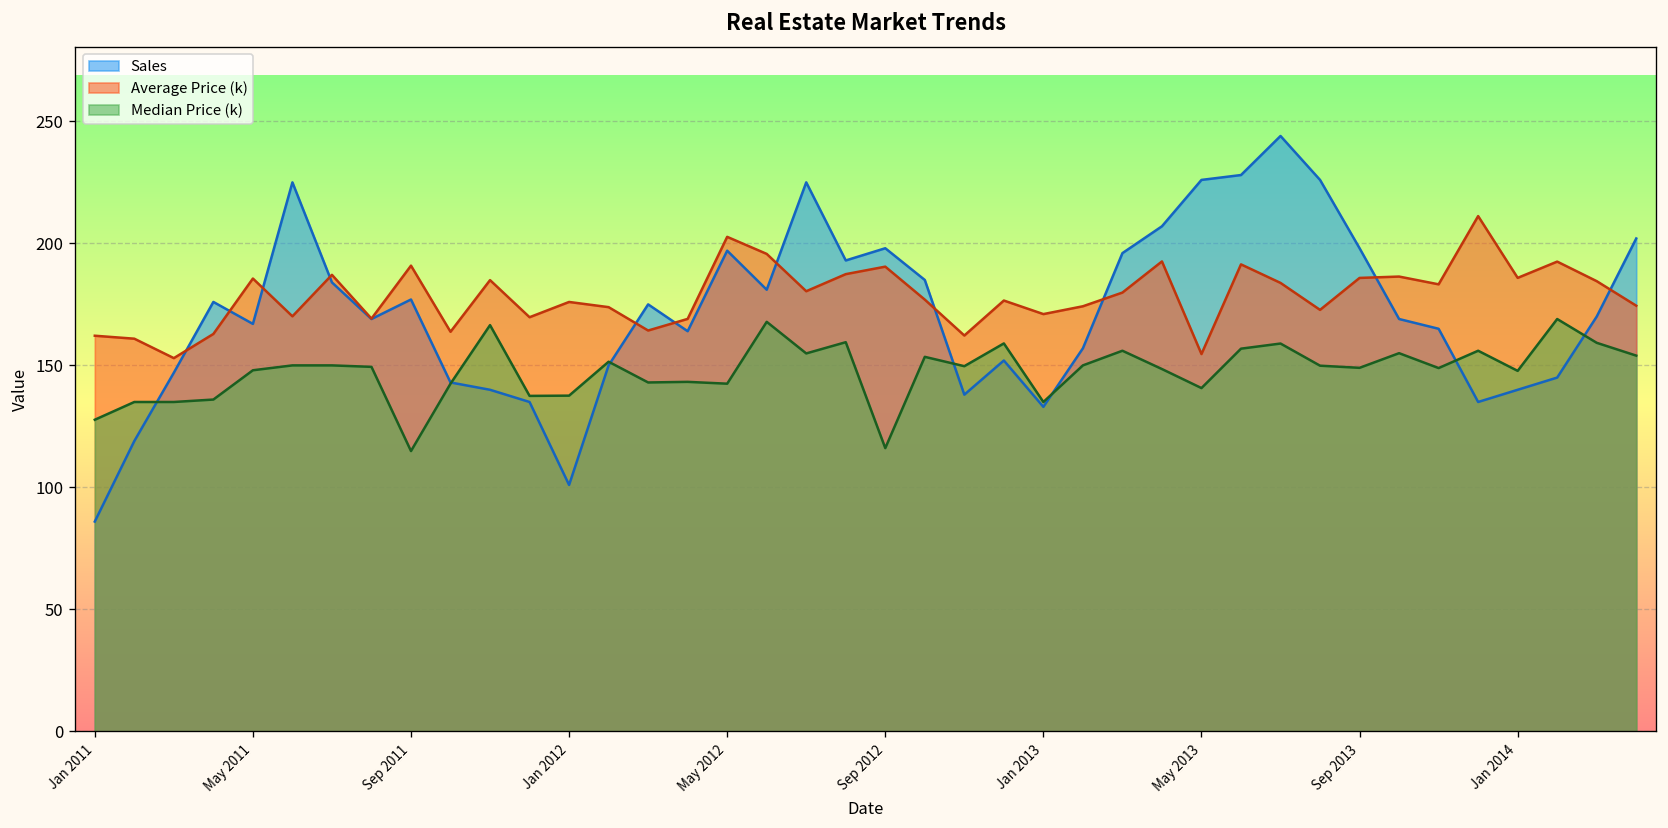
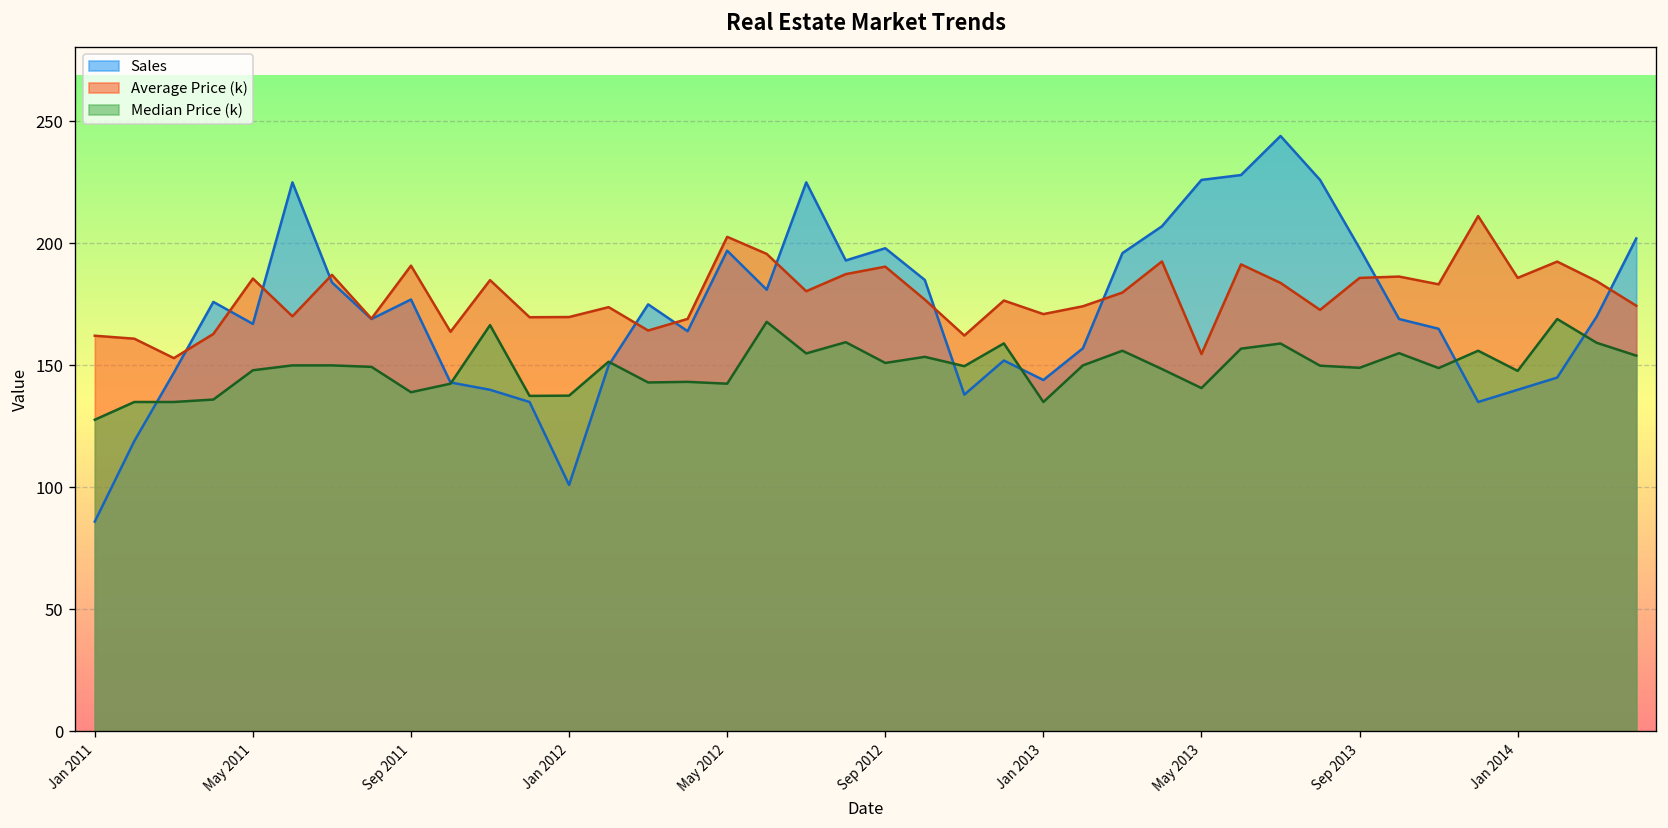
  {
    "Sales": {
      "Jan 2011": 86,
      "May 2011": 167,
      "Sep 2011": 177,
      "Jan 2012": 101,
      "May 2012": 197,
      "Sep 2012": 198,
-     "Jan 2013": 133,
+     "Jan 2013": 144,
      "May 2013": 226,
      "Sep 2013": 198,
      "Jan 2014": 140
    },
    "Average Price (k)": {
      "Jan 2011": 162,
      "May 2011": 186,
      "Sep 2011": 191,
-     "Jan 2012": 176,
+     "Jan 2012": 170,
      "May 2012": 203,
      "Sep 2012": 190,
      "Jan 2013": 171,
      "May 2013": 155,
      "Sep 2013": 186,
      "Jan 2014": 186
    },
    "Median Price (k)": {
      "Jan 2011": 128,
      "May 2011": 148,
-     "Sep 2011": 115,
+     "Sep 2011": 139,
      "Jan 2012": 138,
      "May 2012": 143,
-     "Sep 2012": 116,
+     "Sep 2012": 151,
      "Jan 2013": 135,
      "May 2013": 141,
      "Sep 2013": 149,
      "Jan 2014": 148
    }
  }
